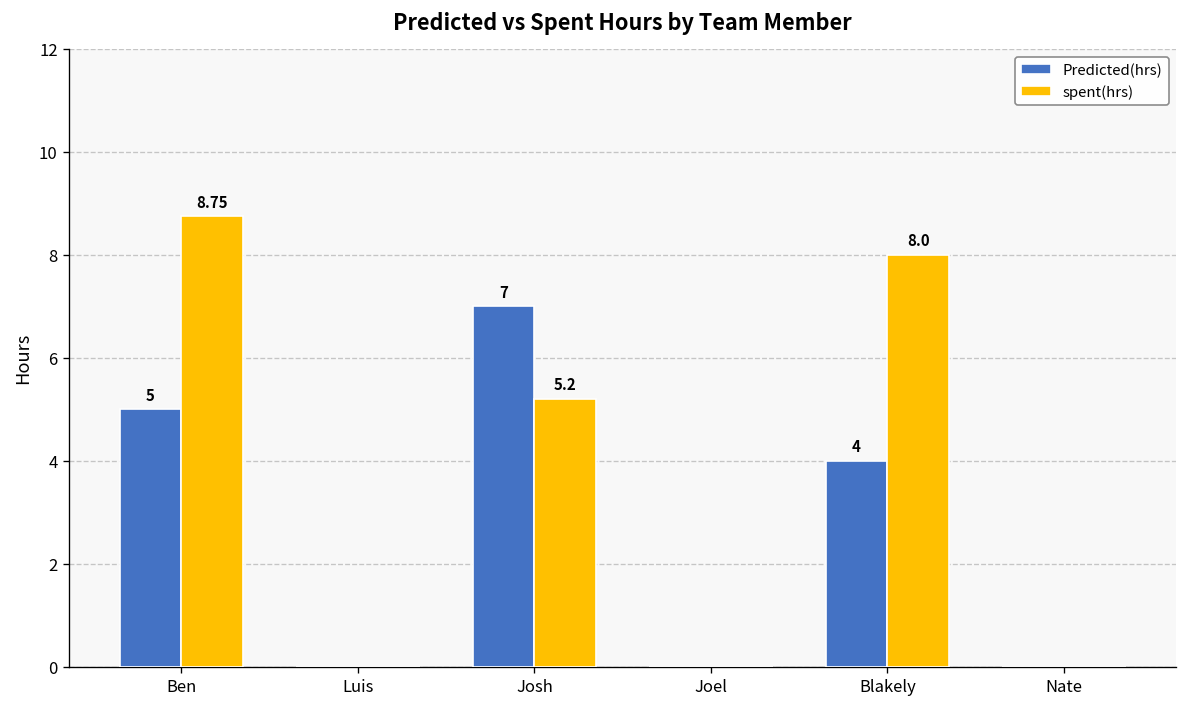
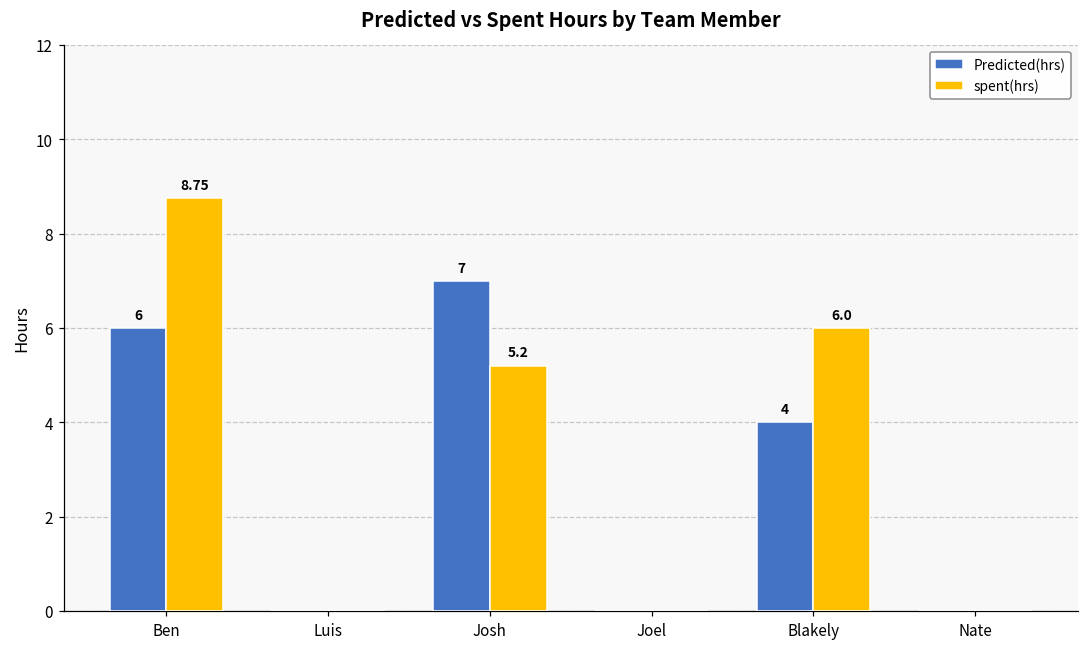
  {
    "Predicted(hrs)": {
-     "Ben": 5,
+     "Ben": 6,
      "Josh": 7,
      "Blakely": 4
    },
    "spent(hrs)": {
      "Ben": 8.75,
      "Josh": 5.2,
-     "Blakely": 8.0
+     "Blakely": 6.0
    }
  }
